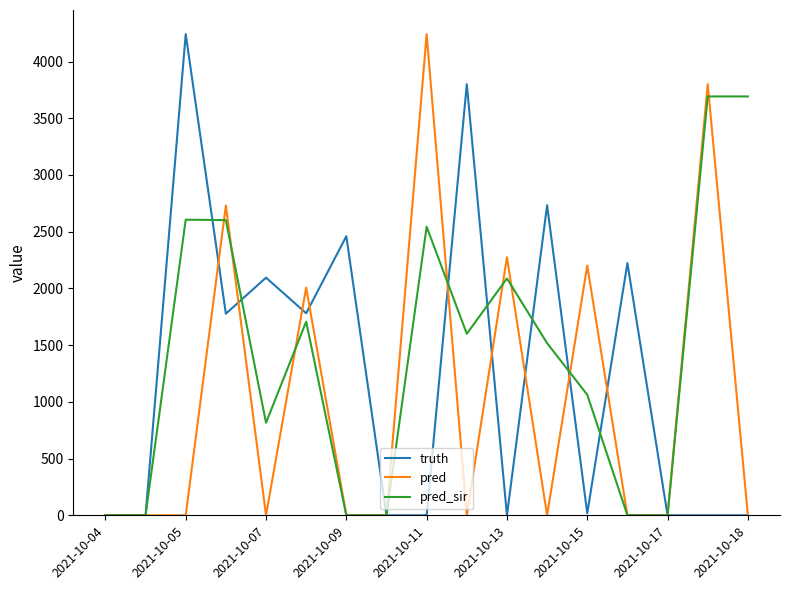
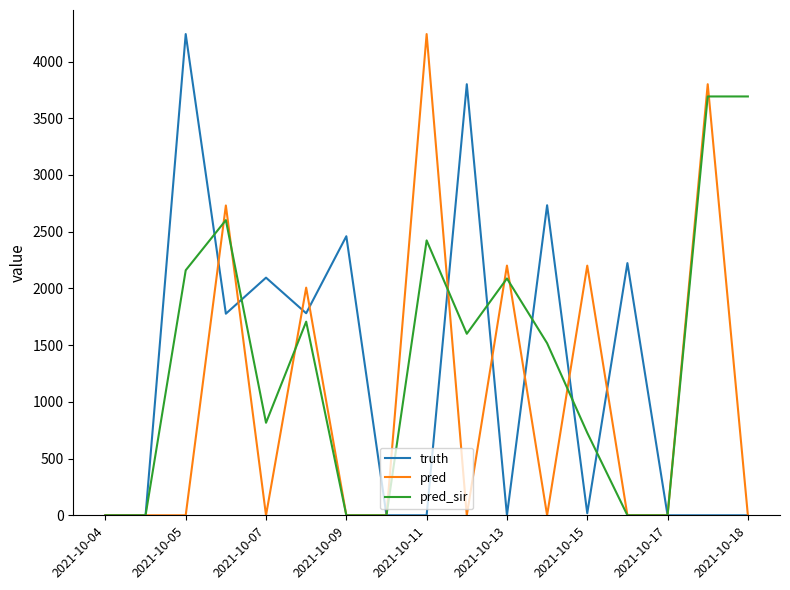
  {
    "truth": {
      "2021-10-05": 4240,
      "2021-10-07": 2090,
      "2021-10-09": 2460,
      "2021-10-11": 0,
      "2021-10-13": 0,
      "2021-10-15": 20
    },
    "pred": {
      "2021-10-05": 0,
      "2021-10-07": 0,
      "2021-10-11": 4240,
-     "2021-10-13": 2280,
+     "2021-10-13": 2200,
      "2021-10-15": 2200
    },
    "pred_sir": {
-     "2021-10-05": 2610,
+     "2021-10-05": 2160,
      "2021-10-07": 820,
-     "2021-10-11": 2540,
+     "2021-10-11": 2420,
      "2021-10-13": 2090,
-     "2021-10-15": 1060
+     "2021-10-15": 730
    }
  }
